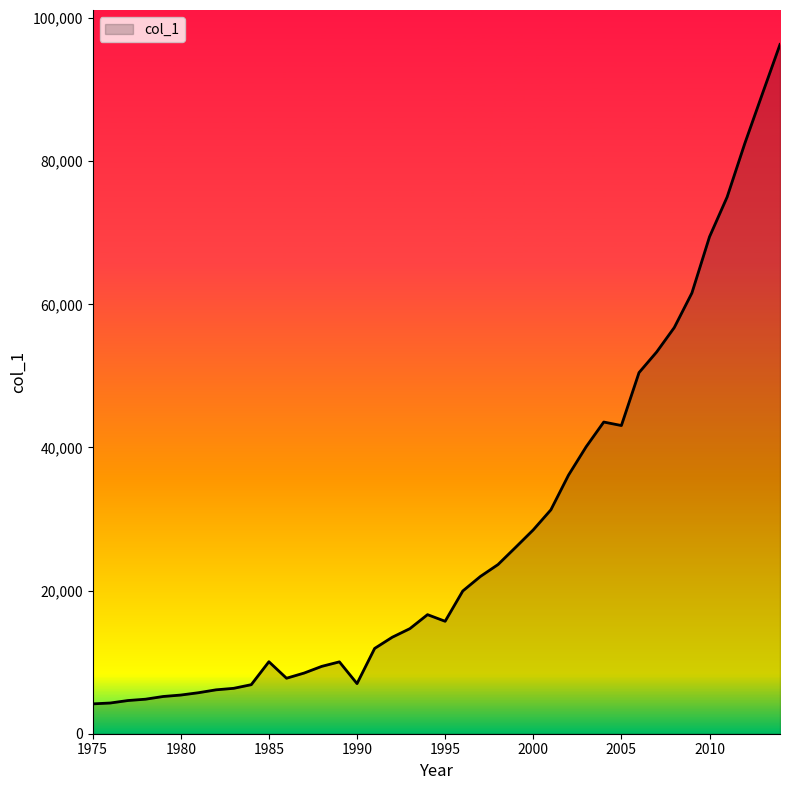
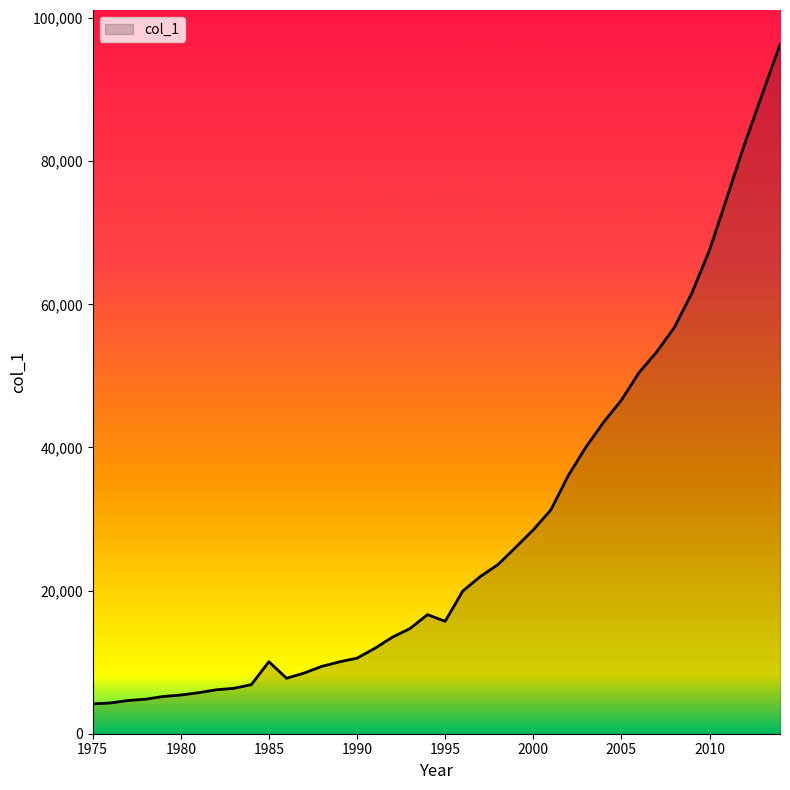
  {
    "1975": "4,000",
    "1980": "5,000",
    "1985": "10,000",
-   "1990": "7,000",
+   "1990": "11,000",
    "1995": "16,000",
    "2000": "28,000",
-   "2005": "43,000",
-   "2010": "69,000"
+   "2005": "47,000",
+   "2010": "68,000"
  }
